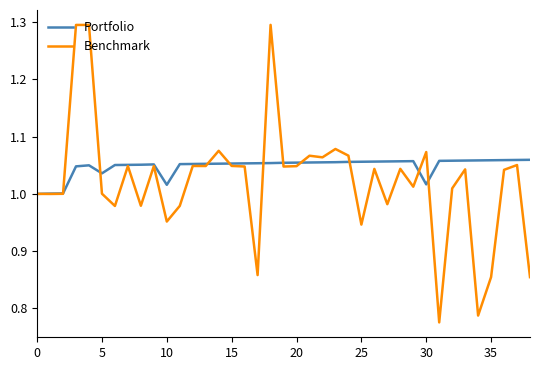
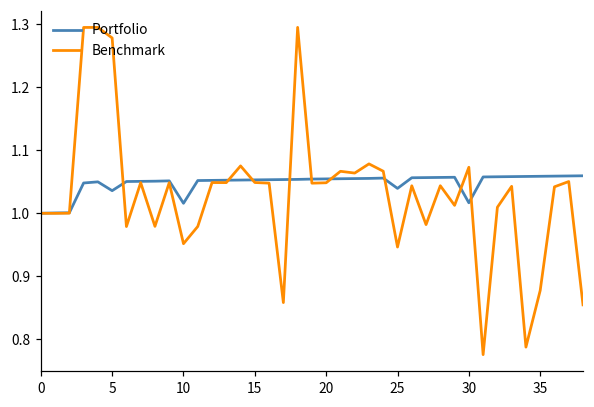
  {
    "Portfolio": {
      "5": 1.04,
      "10": 1.02,
      "20": 1.05,
-     "25": 1.06,
+     "25": 1.04,
      "30": 1.02,
      "35": 1.06
    },
    "Benchmark": {
-     "5": 1.00,
+     "5": 1.28,
      "10": 0.95,
      "20": 1.05,
      "25": 0.95,
      "30": 1.07,
-     "35": 0.85
+     "35": 0.88
    }
  }
